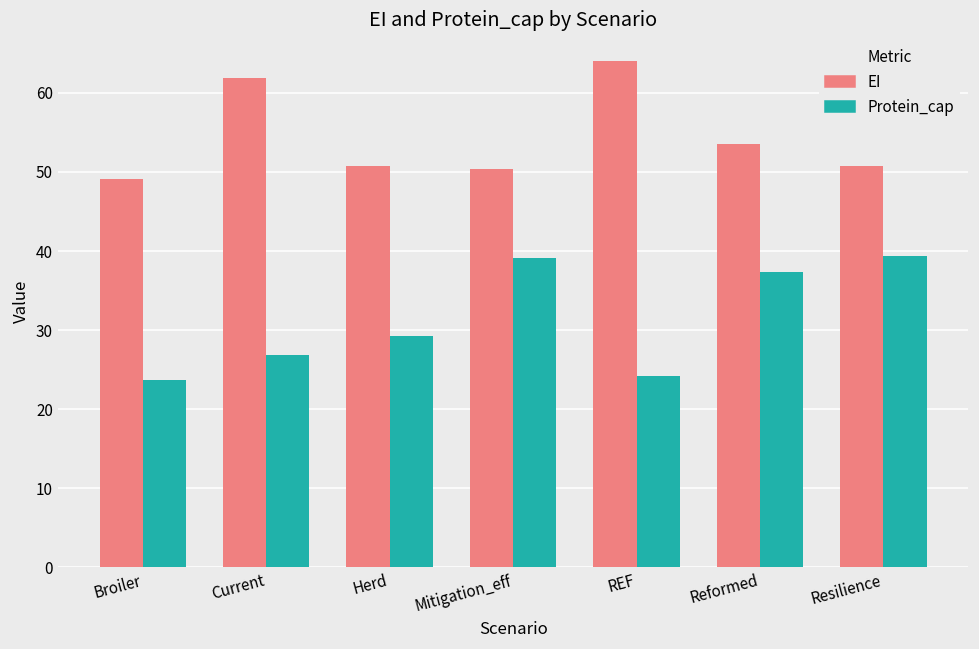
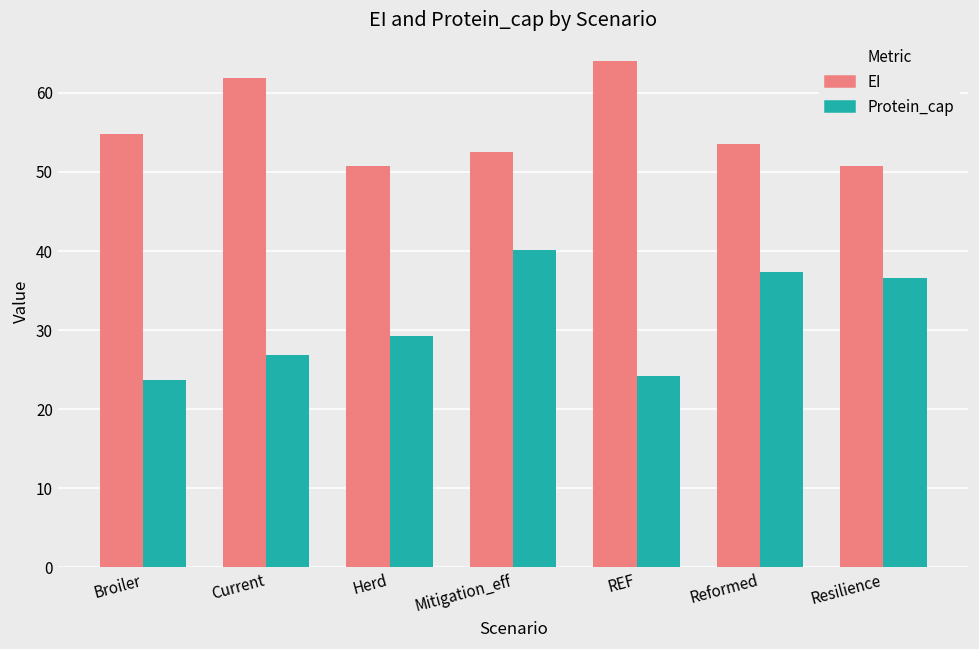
  {
    "EI": {
-     "Broiler": 49,
+     "Broiler": 55,
      "Current": 62,
      "Herd": 51,
-     "Mitigation_eff": 50,
+     "Mitigation_eff": 53,
      "REF": 64,
      "Reformed": 54,
      "Resilience": 51
    },
    "Protein_cap": {
      "Broiler": 24,
      "Current": 27,
      "Herd": 29,
-     "Mitigation_eff": 39,
+     "Mitigation_eff": 40,
      "REF": 24,
      "Reformed": 37,
-     "Resilience": 39
+     "Resilience": 37
    }
  }
